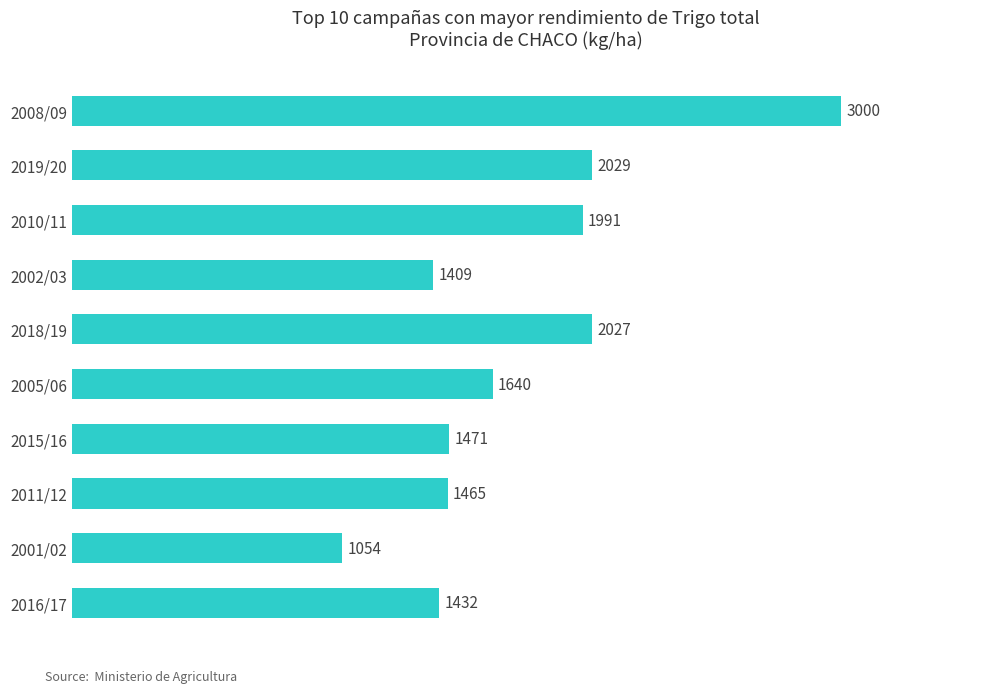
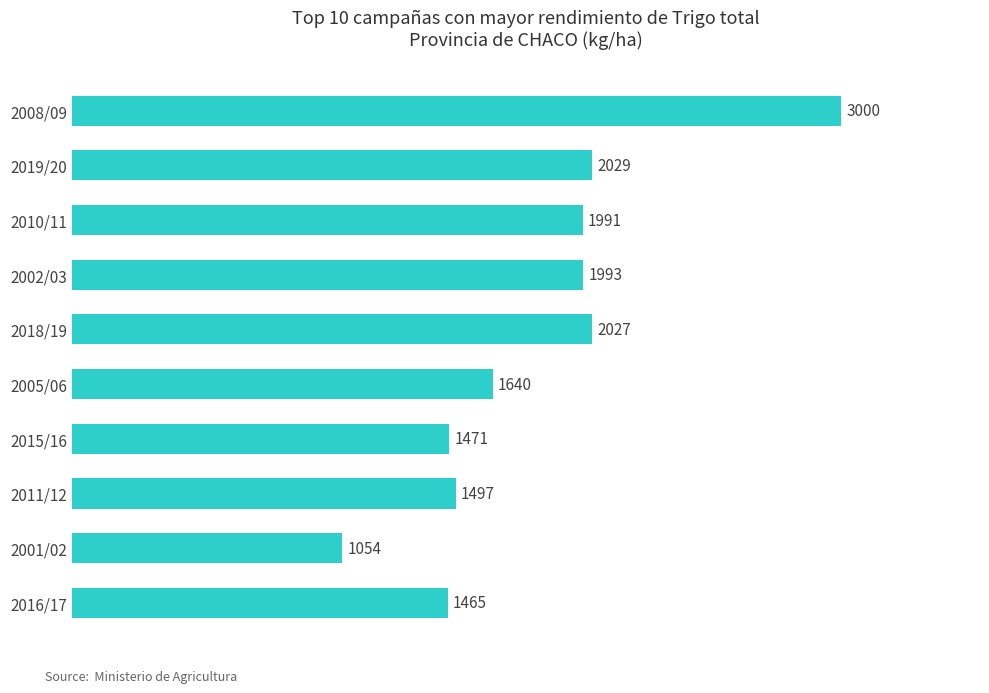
  {
    "2008/09": 3000,
    "2019/20": 2029,
    "2010/11": 1991,
-   "2002/03": 1409,
+   "2002/03": 1993,
    "2018/19": 2027,
    "2005/06": 1640,
    "2015/16": 1471,
-   "2011/12": 1465,
+   "2011/12": 1497,
    "2001/02": 1054,
-   "2016/17": 1432
+   "2016/17": 1465
  }
